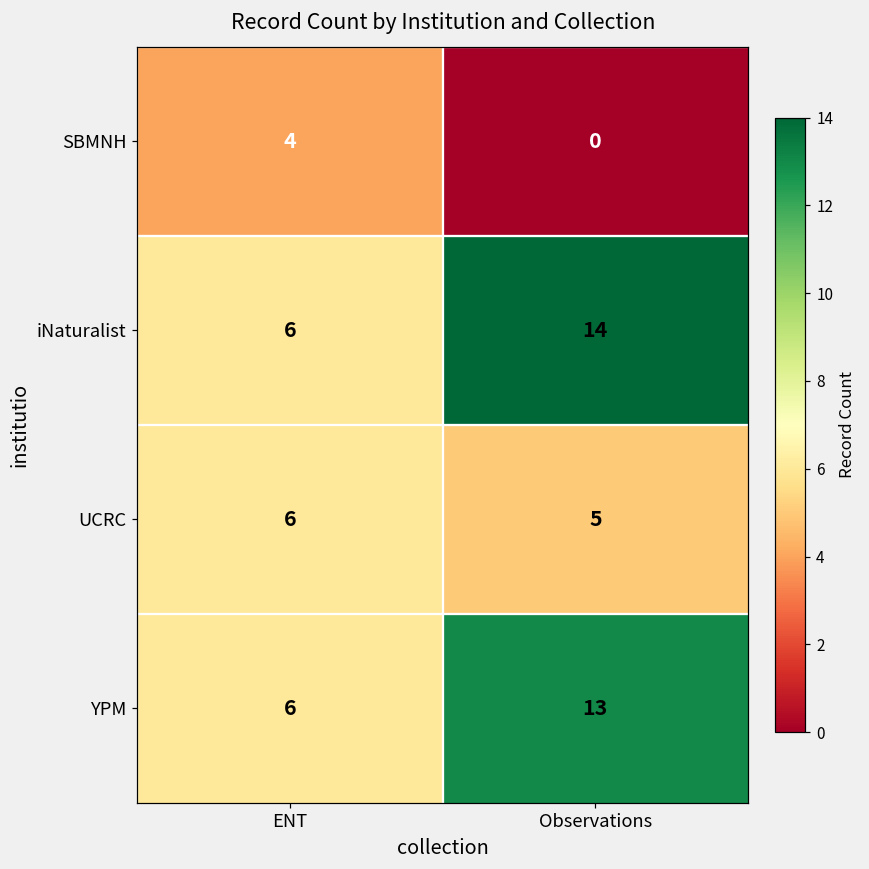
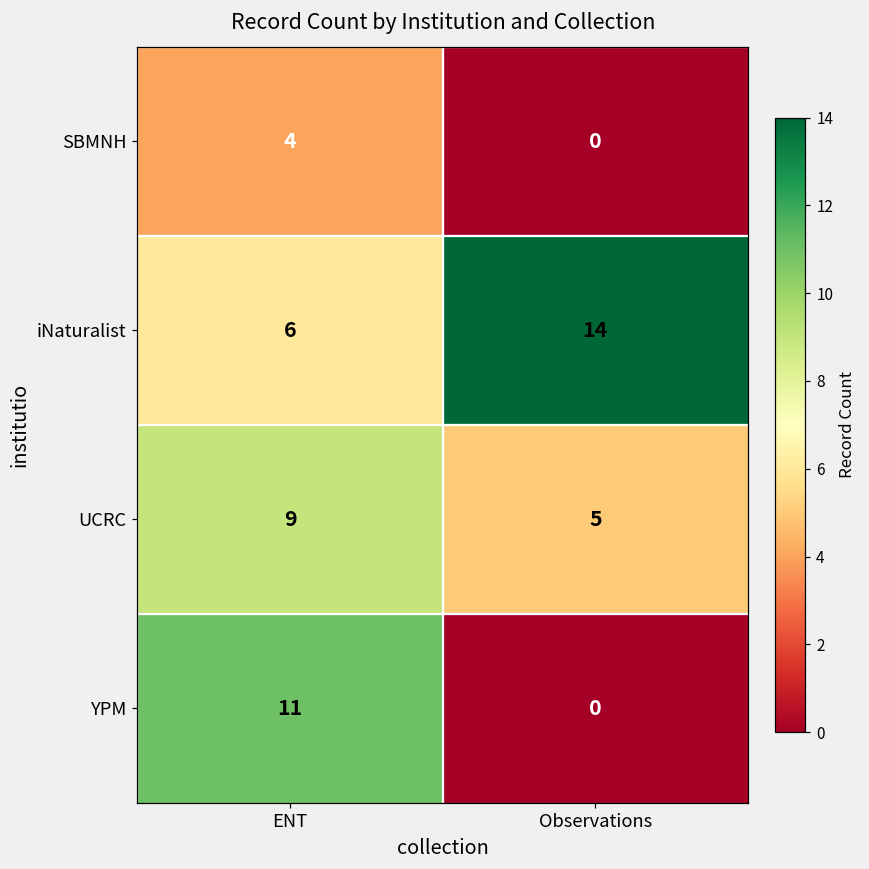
  {
    "SBMNH": {
      "ENT": 4,
      "Observations": 0
    },
    "iNaturalist": {
      "ENT": 6,
      "Observations": 14
    },
    "UCRC": {
-     "ENT": 6,
+     "ENT": 9,
      "Observations": 5
    },
    "YPM": {
-     "ENT": 6,
-     "Observations": 13
+     "ENT": 11,
+     "Observations": 0
    }
  }
